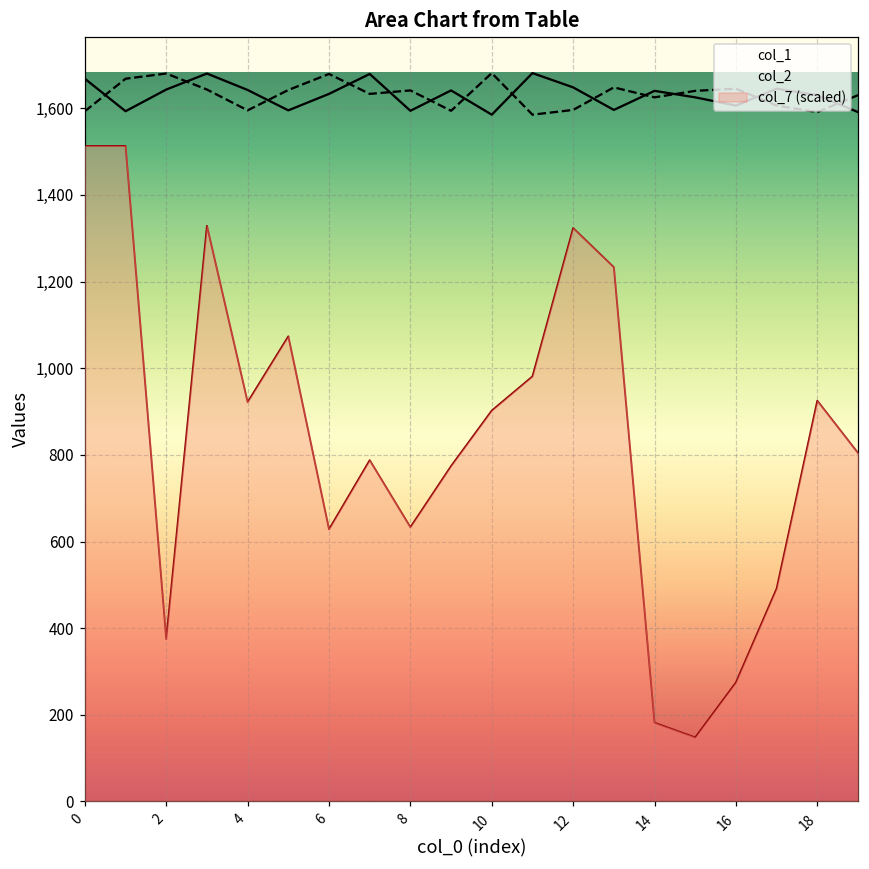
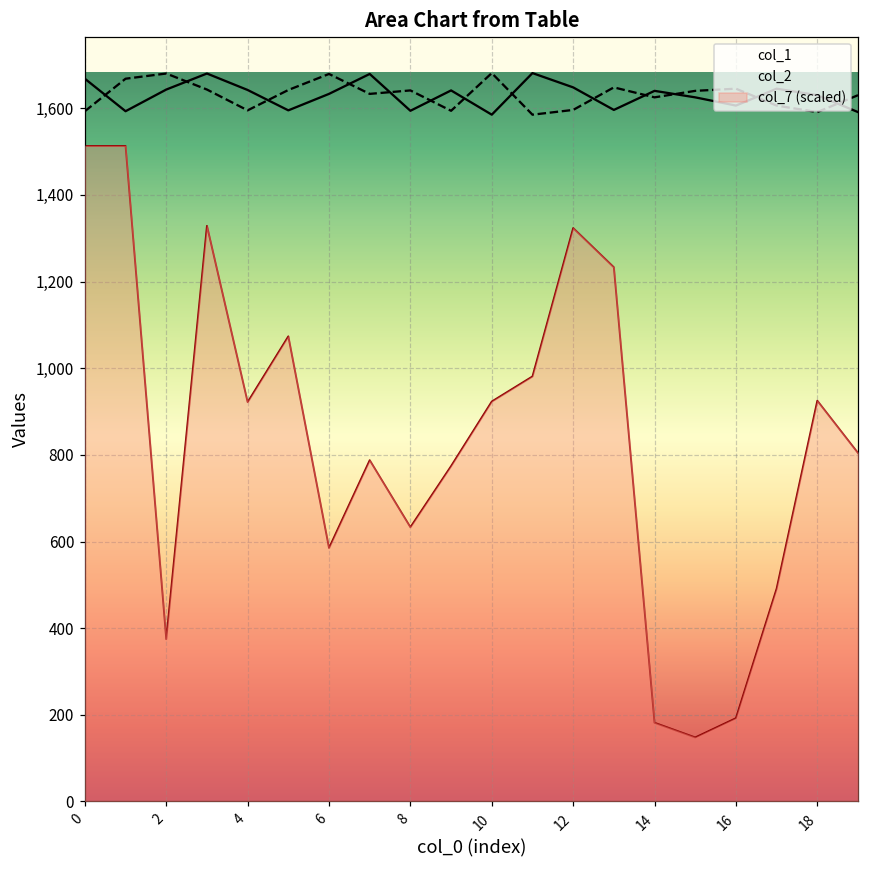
  {
    "col_7 (scaled)": {
      "0": "1,510",
      "2": "370",
      "4": "920",
-     "6": "630",
+     "6": "590",
      "8": "630",
-     "10": "900",
+     "10": "920",
      "12": "1,320",
      "14": "180",
-     "16": "270",
+     "16": "190",
      "18": "920"
    }
  }
